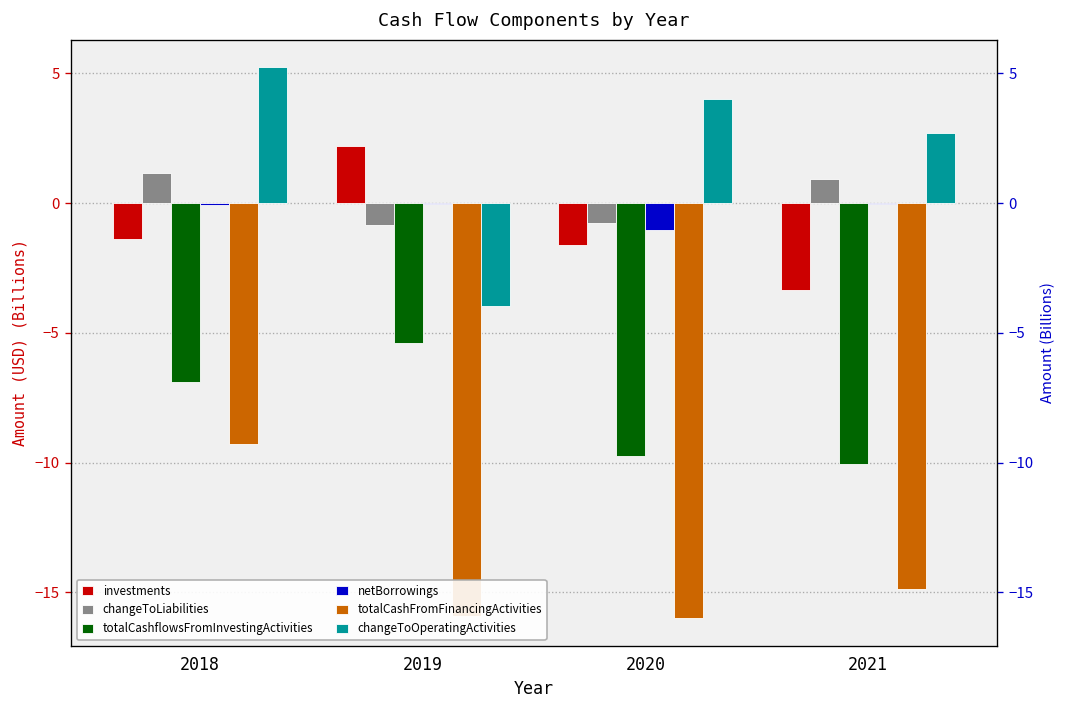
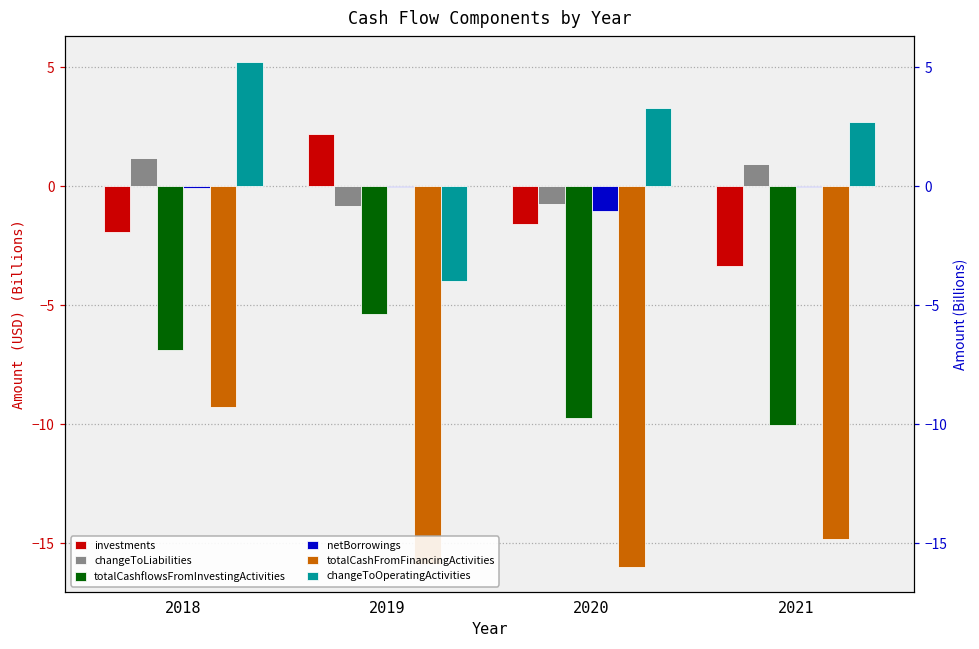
  {
    "investments": {
-     "2018": -1.4,
+     "2018": -1.9,
      "2019": 2.2,
      "2020": -1.6,
      "2021": -3.4
    },
    "changeToLiabilities": {
      "2018": 1.2,
      "2019": -0.8,
      "2020": -0.8,
      "2021": 0.9
    },
    "totalCashflowsFromInvestingActivities": {
      "2018": -6.9,
      "2019": -5.4,
      "2020": -9.7,
      "2021": -10.1
    },
    "netBorrowings": {
      "2020": -1.0
    },
    "totalCashFromFinancingActivities": {
      "2018": -9.3,
      "2020": -16.0,
      "2021": -14.8
    },
    "changeToOperatingActivities": {
      "2018": 5.2,
      "2019": -4.0,
-     "2020": 4.0,
+     "2020": 3.3,
      "2021": 2.7
    }
  }
